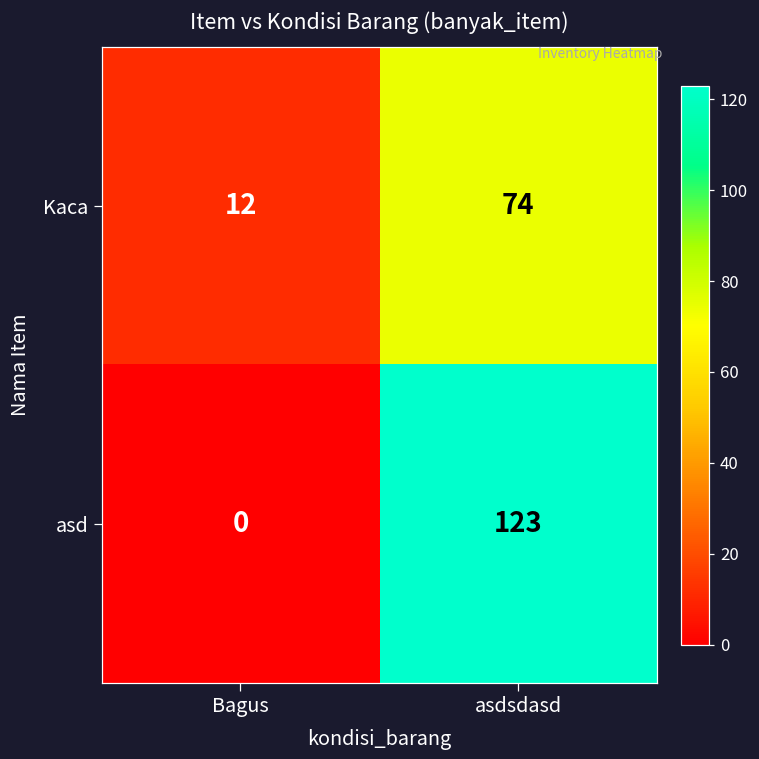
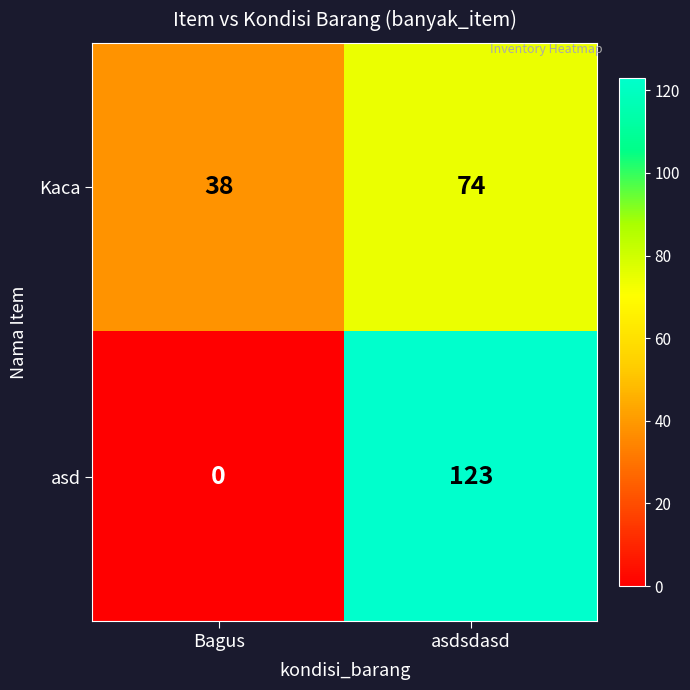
  {
    "Kaca": {
-     "Bagus": 12
+     "Bagus": 38
    },
    "asd": {
      "Bagus": 0,
      "asdsdasd": 123
    }
  }
